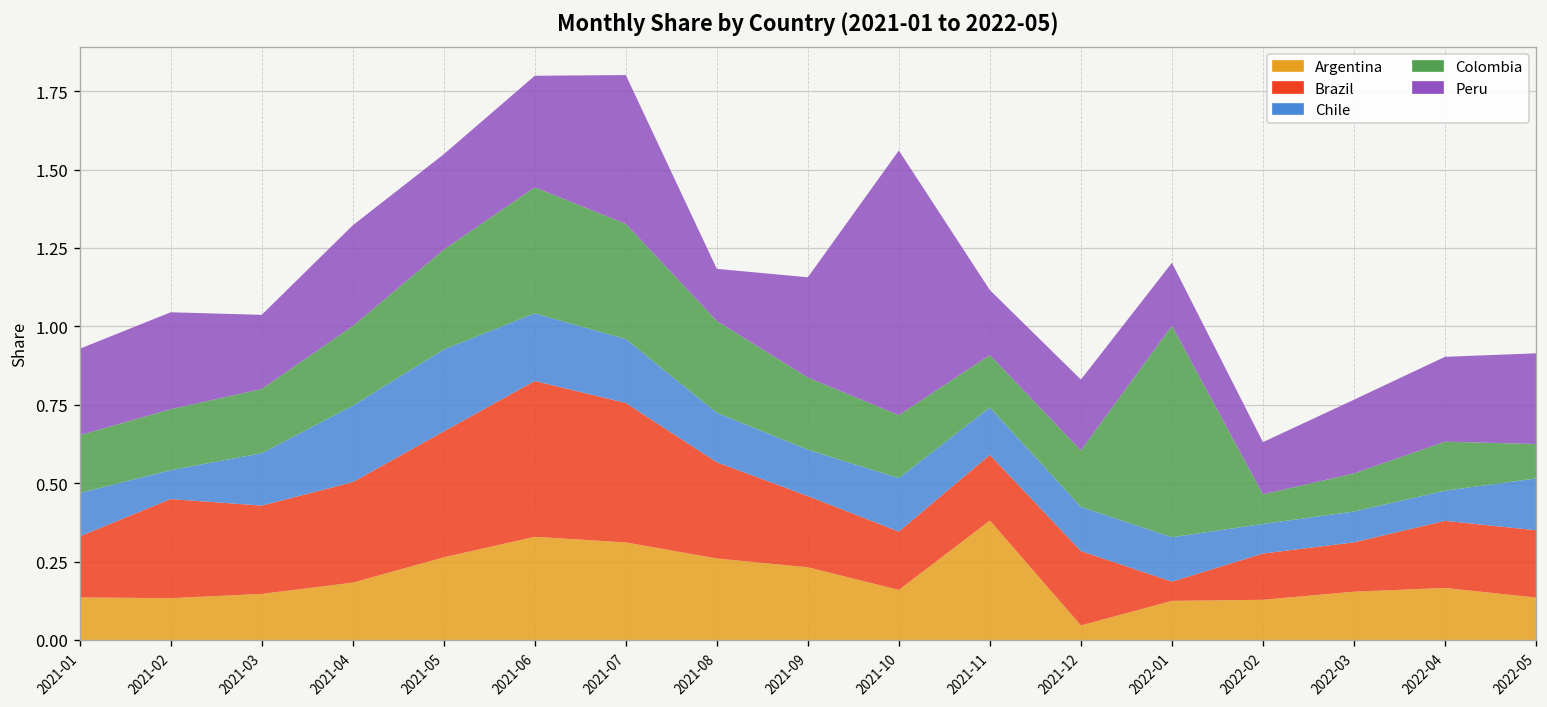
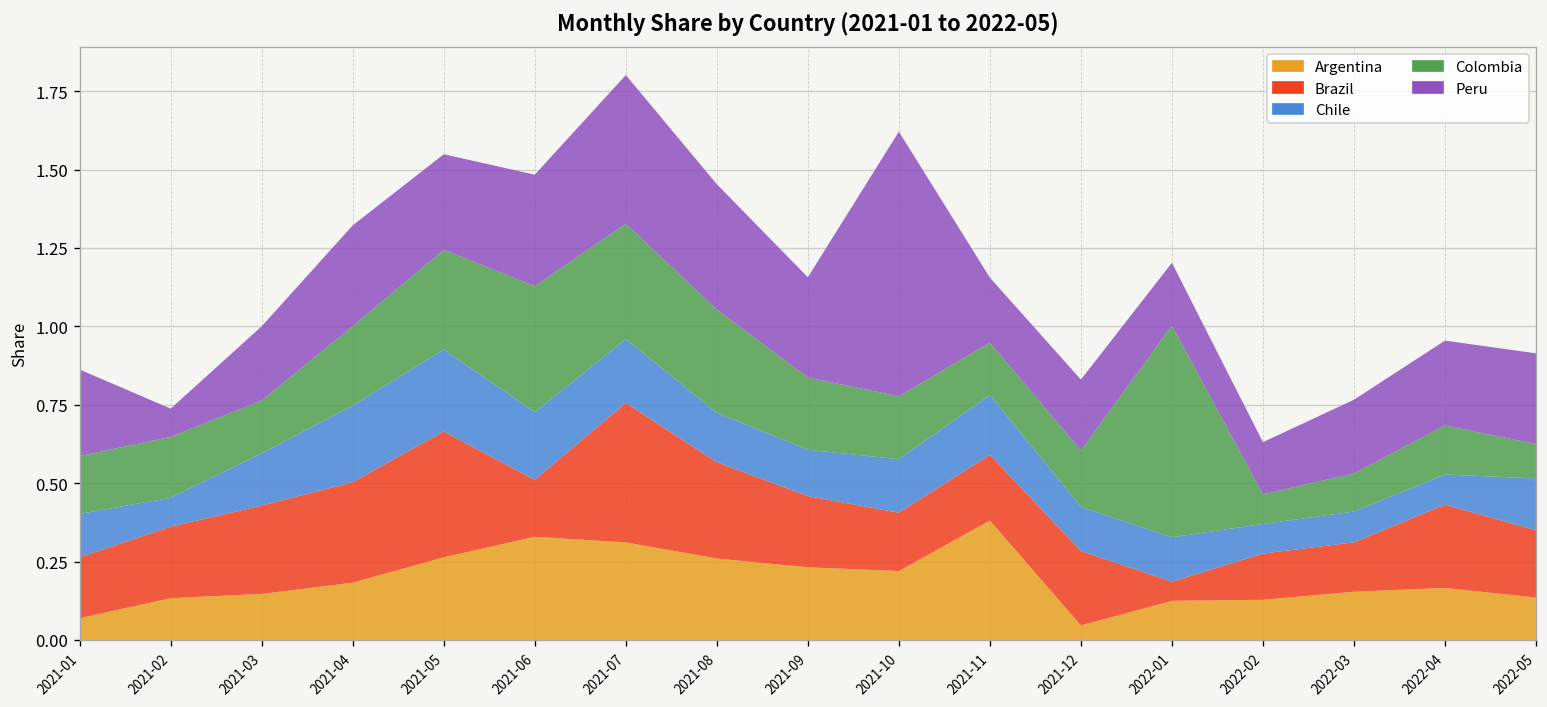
  {
    "Argentina": {
-     "2021-01": 0.14,
+     "2021-01": 0.07,
      "2021-02": 0.13,
      "2021-03": 0.15,
      "2021-04": 0.18,
      "2021-05": 0.26,
      "2021-06": 0.33,
      "2021-07": 0.31,
      "2021-08": 0.26,
      "2021-09": 0.23,
-     "2021-10": 0.16,
+     "2021-10": 0.22,
      "2021-11": 0.38,
      "2021-12": 0.05,
      "2022-01": 0.12,
      "2022-02": 0.13,
      "2022-03": 0.15,
      "2022-04": 0.17,
      "2022-05": 0.14
    },
    "Brazil": {
      "2021-01": 0.19,
-     "2021-02": 0.32,
+     "2021-02": 0.23,
      "2021-03": 0.28,
      "2021-04": 0.32,
      "2021-05": 0.40,
-     "2021-06": 0.50,
+     "2021-06": 0.18,
      "2021-07": 0.44,
      "2021-08": 0.31,
      "2021-09": 0.23,
      "2021-10": 0.19,
      "2021-11": 0.21,
      "2021-12": 0.24,
      "2022-01": 0.06,
      "2022-02": 0.15,
      "2022-03": 0.16,
-     "2022-04": 0.21,
+     "2022-04": 0.27,
      "2022-05": 0.21
    },
    "Chile": {
      "2021-01": 0.14,
      "2021-02": 0.09,
      "2021-03": 0.17,
      "2021-04": 0.24,
      "2021-05": 0.26,
      "2021-06": 0.22,
      "2021-07": 0.20,
      "2021-08": 0.16,
      "2021-09": 0.15,
      "2021-10": 0.17,
-     "2021-11": 0.15,
+     "2021-11": 0.19,
      "2021-12": 0.14,
      "2022-01": 0.14,
      "2022-02": 0.09,
      "2022-03": 0.10,
      "2022-04": 0.10,
      "2022-05": 0.17
    },
    "Colombia": {
      "2021-01": 0.18,
      "2021-02": 0.19,
-     "2021-03": 0.20,
+     "2021-03": 0.17,
      "2021-04": 0.25,
      "2021-05": 0.32,
      "2021-06": 0.40,
      "2021-07": 0.37,
-     "2021-08": 0.29,
+     "2021-08": 0.33,
      "2021-09": 0.23,
      "2021-10": 0.20,
      "2021-11": 0.17,
      "2021-12": 0.18,
      "2022-01": 0.67,
      "2022-02": 0.09,
      "2022-03": 0.12,
      "2022-04": 0.16,
      "2022-05": 0.11
    },
    "Peru": {
      "2021-01": 0.28,
-     "2021-02": 0.31,
+     "2021-02": 0.09,
      "2021-03": 0.24,
      "2021-04": 0.32,
      "2021-05": 0.30,
      "2021-06": 0.36,
      "2021-07": 0.47,
-     "2021-08": 0.17,
+     "2021-08": 0.40,
      "2021-09": 0.32,
      "2021-10": 0.84,
      "2021-11": 0.21,
      "2021-12": 0.23,
      "2022-01": 0.20,
      "2022-02": 0.17,
      "2022-03": 0.24,
      "2022-04": 0.27,
      "2022-05": 0.29
    }
  }
